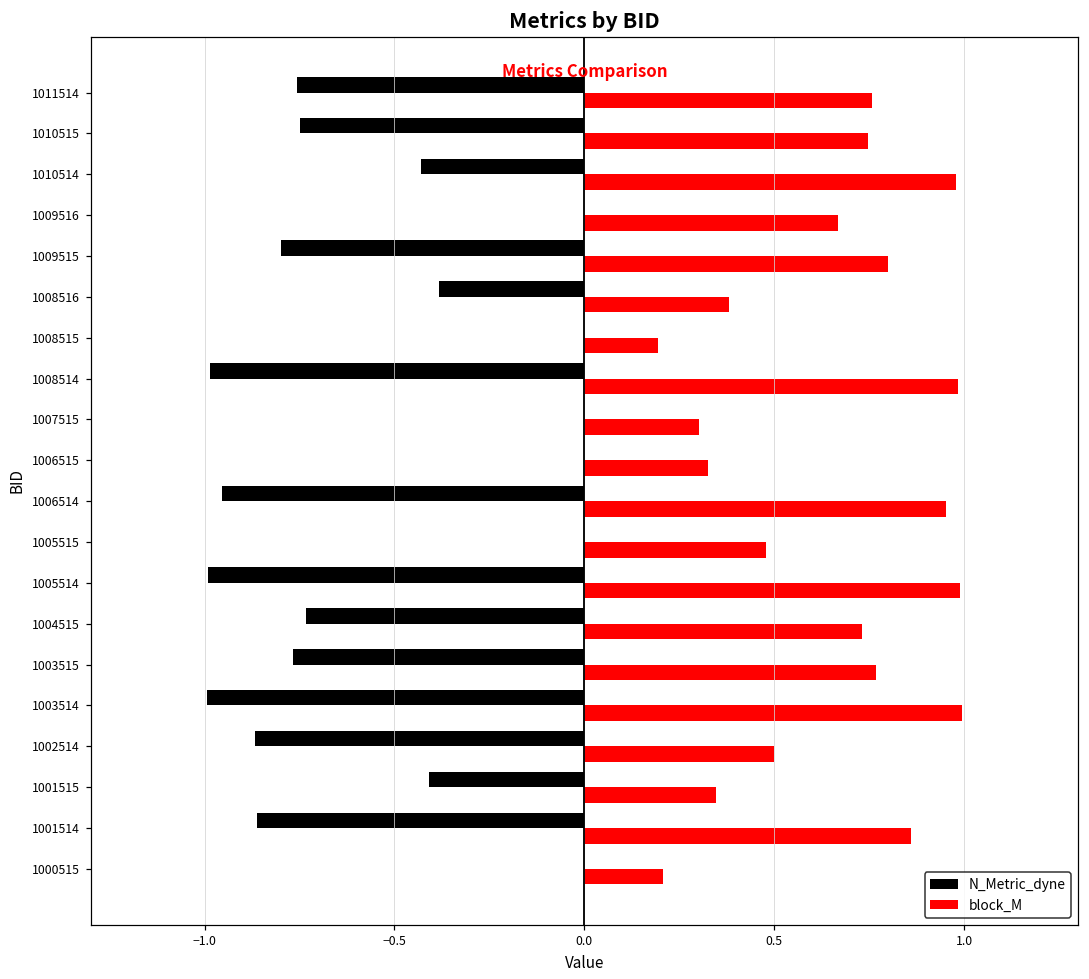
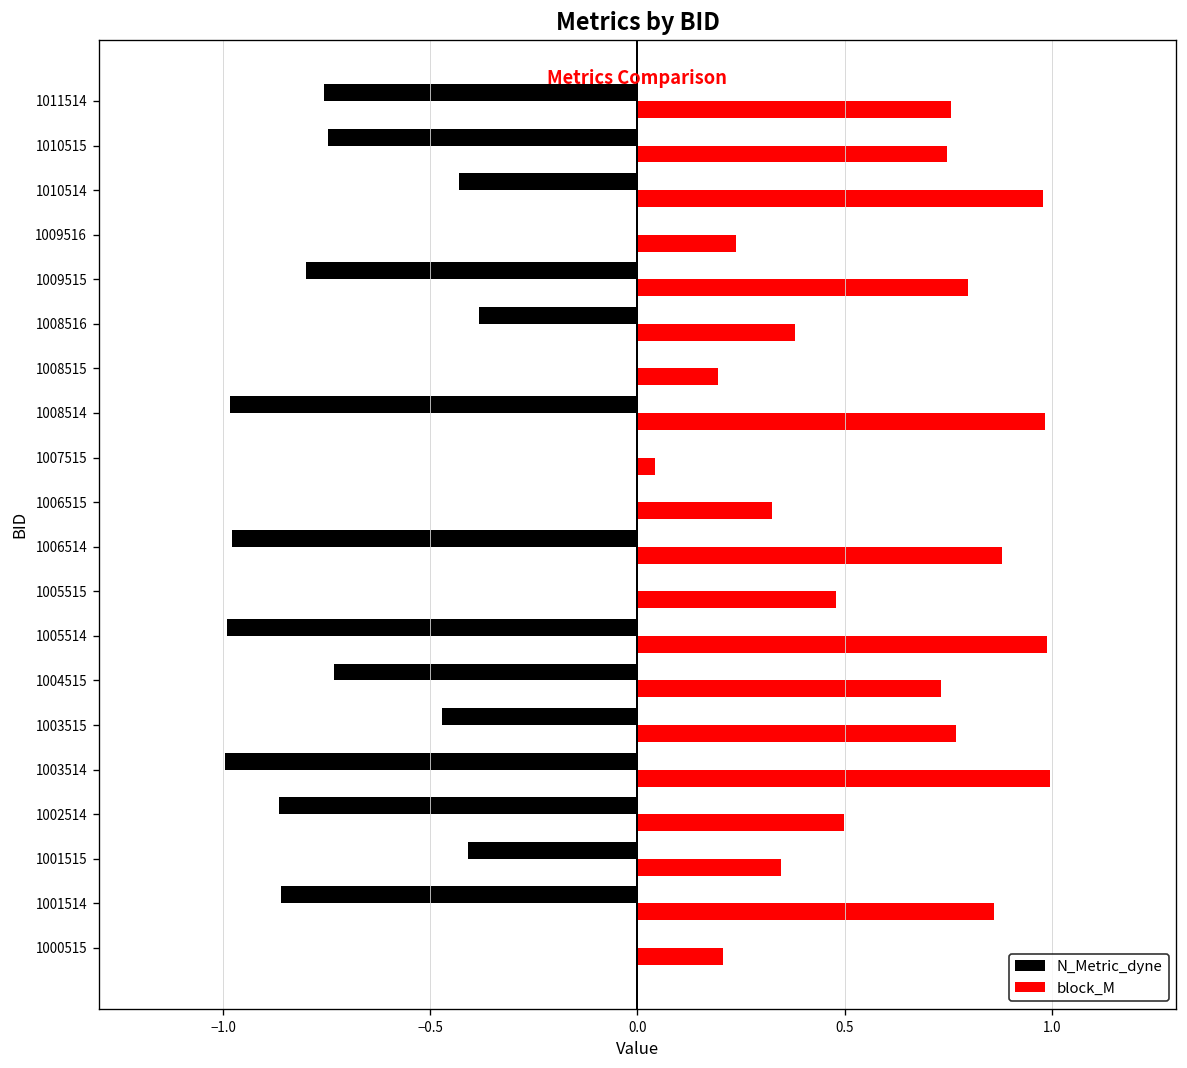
  {
    "N_Metric_dyne": {
      "1011514": -0.76,
      "1010515": -0.75,
      "1010514": -0.43,
      "1009516": 0.00,
      "1009515": -0.80,
      "1008516": -0.38,
      "1008515": 0.00,
      "1008514": -0.98,
      "1007515": 0.00,
      "1006515": 0.00,
-     "1006514": -0.95,
+     "1006514": -0.98,
      "1005515": 0.00,
      "1005514": -0.99,
      "1004515": -0.73,
-     "1003515": -0.77,
+     "1003515": -0.47,
      "1003514": -0.99,
      "1002514": -0.87,
      "1001515": -0.41,
      "1001514": -0.86,
      "1000515": 0.00
    },
    "block_M": {
      "1011514": 0.76,
      "1010515": 0.75,
      "1010514": 0.98,
-     "1009516": 0.67,
+     "1009516": 0.24,
      "1009515": 0.80,
      "1008516": 0.38,
      "1008515": 0.19,
      "1008514": 0.98,
-     "1007515": 0.30,
+     "1007515": 0.04,
      "1006515": 0.32,
-     "1006514": 0.95,
+     "1006514": 0.88,
      "1005515": 0.48,
      "1005514": 0.99,
      "1004515": 0.73,
      "1003515": 0.77,
      "1003514": 0.99,
      "1002514": 0.50,
      "1001515": 0.35,
      "1001514": 0.86,
      "1000515": 0.21
    }
  }
